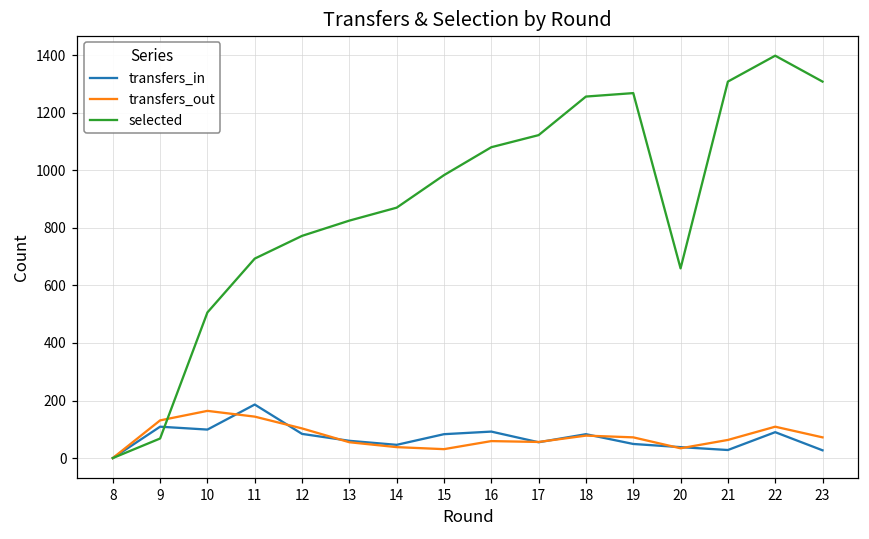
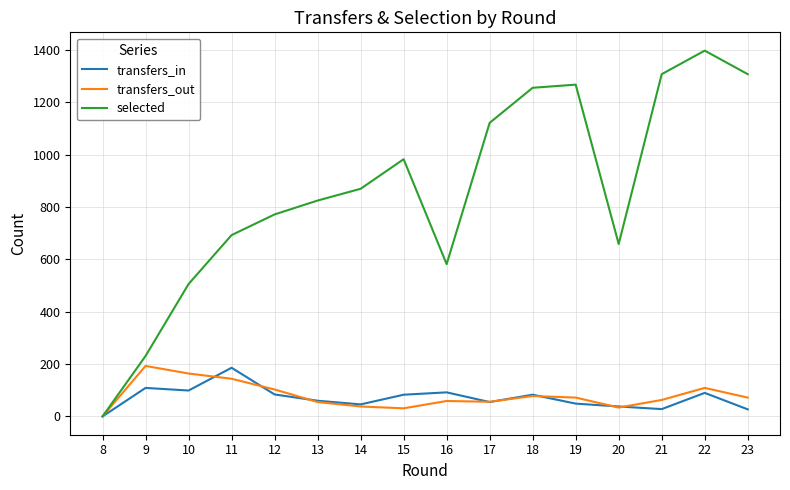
  {
    "transfers_in": {
      "9": 110,
      "10": 100,
      "11": 190,
      "12": 80,
      "15": 80,
      "16": 90,
      "19": 50,
      "21": 30,
      "22": 90,
      "23": 30
    },
    "transfers_out": {
-     "9": 130,
+     "9": 190,
      "10": 160,
      "11": 140,
      "12": 100,
      "15": 30,
      "16": 60,
      "19": 70,
      "21": 60,
      "22": 110,
      "23": 70
    },
    "selected": {
-     "9": 70,
+     "9": 230,
      "10": 510,
      "11": 690,
      "12": 770,
      "13": 830,
      "14": 870,
      "15": 980,
-     "16": 1080,
+     "16": 580,
      "17": 1120,
      "18": 1260,
      "19": 1270,
      "20": 660,
      "21": 1310,
      "22": 1400,
      "23": 1310
    }
  }
